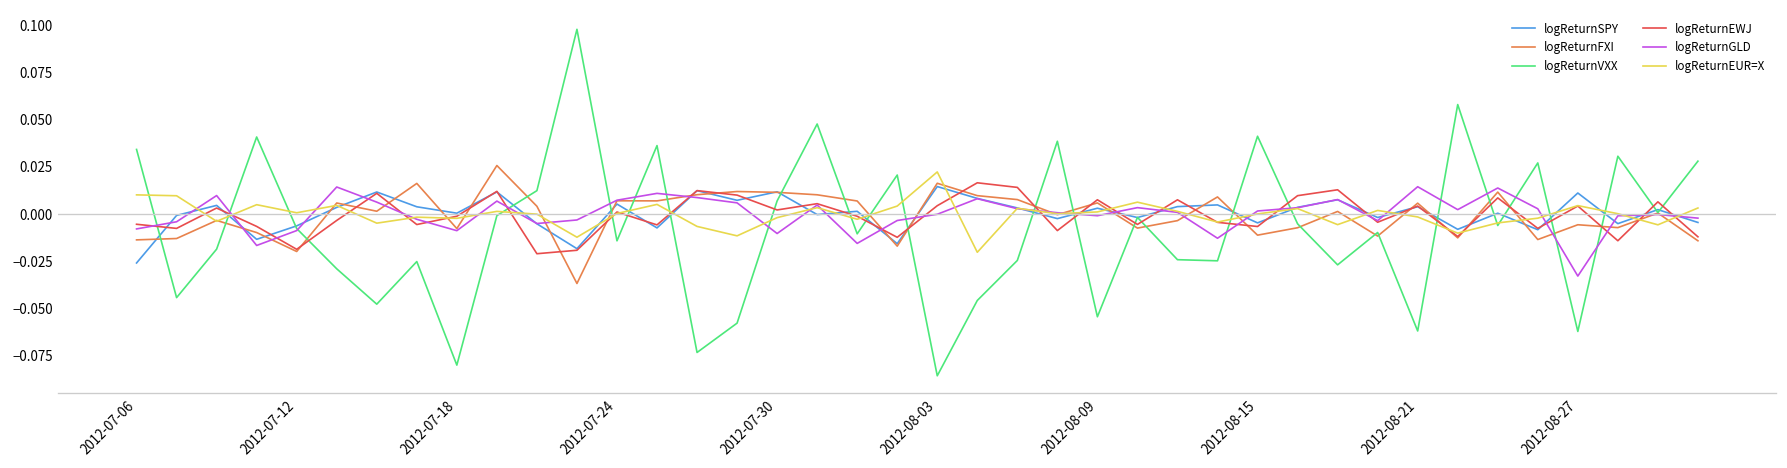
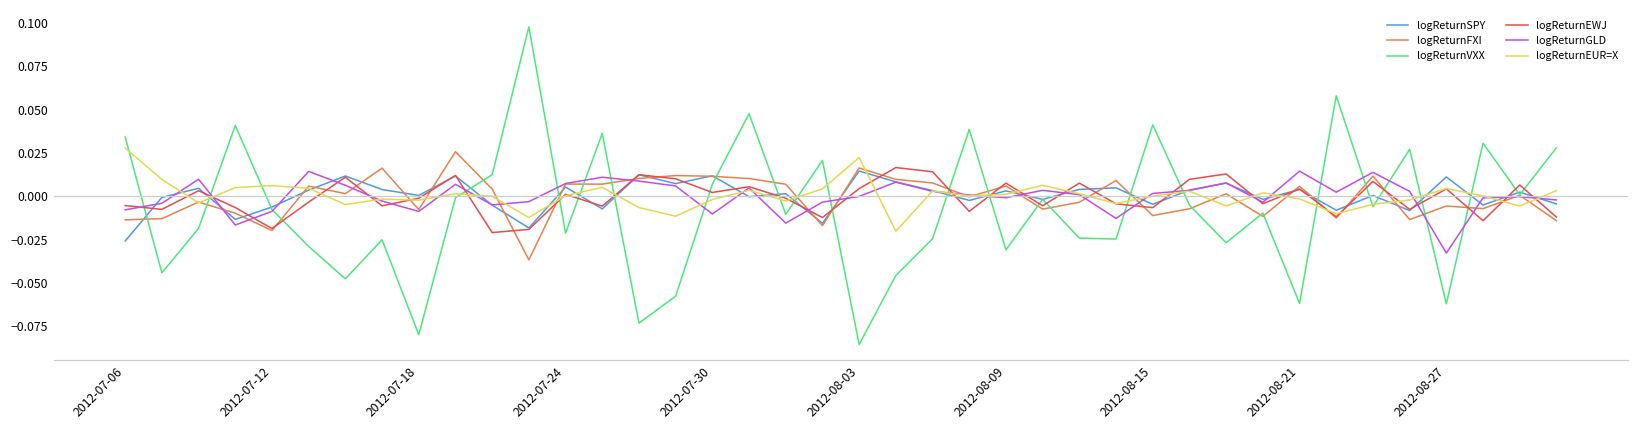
  {
    "logReturnSPY": {
      "2012-07-06": -0.026,
      "2012-07-24": 0.005,
      "2012-08-03": 0.015,
      "2012-08-09": 0.003,
      "2012-08-15": -0.005,
      "2012-08-27": 0.011
    },
    "logReturnVXX": {
      "2012-07-06": 0.034,
      "2012-07-18": -0.080,
-     "2012-07-24": -0.014,
+     "2012-07-24": -0.021,
      "2012-07-30": 0.007,
      "2012-08-03": -0.086,
-     "2012-08-09": -0.054,
+     "2012-08-09": -0.031,
      "2012-08-15": 0.041,
      "2012-08-21": -0.062,
      "2012-08-27": -0.062
    },
    "logReturnGLD": {
      "2012-07-06": -0.008,
      "2012-07-30": -0.010,
      "2012-08-03": 0.000,
      "2012-08-09": -0.001,
      "2012-08-21": 0.015,
      "2012-08-27": -0.033
    },
    "logReturnEUR=X": {
-     "2012-07-06": 0.010,
-     "2012-07-12": 0.001,
+     "2012-07-06": 0.028,
+     "2012-07-12": 0.006,
      "2012-07-30": -0.002,
      "2012-08-03": 0.022,
      "2012-08-09": 0.001,
      "2012-08-21": -0.001
    }
  }
